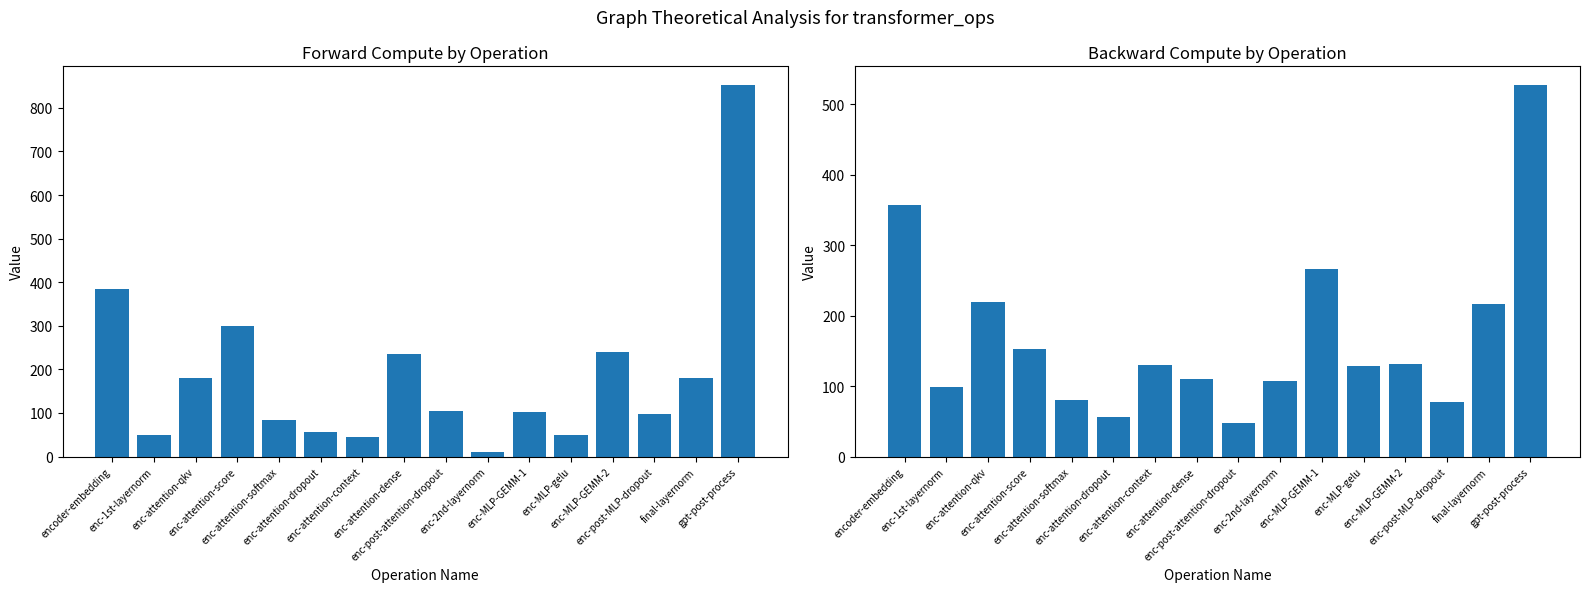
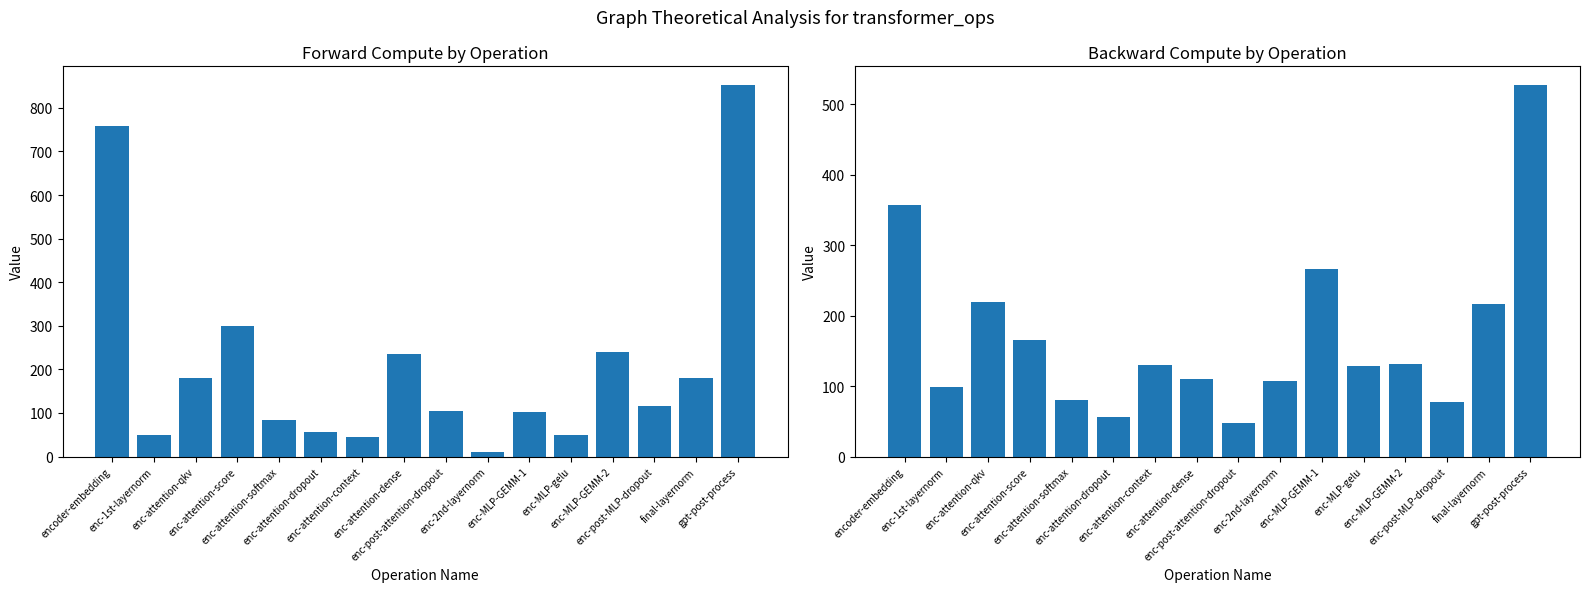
  {
    "Forward Compute by Operation": {
-     "encoder-embedding": 380,
+     "encoder-embedding": 760,
      "enc-1st-layernorm": 50,
      "enc-attention-qkv": 180,
      "enc-attention-score": 300,
      "enc-attention-softmax": 80,
      "enc-attention-dropout": 60,
      "enc-attention-context": 50,
      "enc-attention-dense": 230,
      "enc-post-attention-dropout": 100,
      "enc-2nd-layernorm": 10,
      "enc-MLP-GEMM-1": 100,
      "enc-MLP-gelu": 50,
      "enc-MLP-GEMM-2": 240,
-     "enc-post-MLP-dropout": 100,
+     "enc-post-MLP-dropout": 120,
      "final-layernorm": 180,
      "gpt-post-process": 850
    },
    "Backward Compute by Operation": {
      "encoder-embedding": 360,
      "enc-1st-layernorm": 100,
      "enc-attention-qkv": 220,
-     "enc-attention-score": 150,
+     "enc-attention-score": 170,
      "enc-attention-softmax": 80,
      "enc-attention-dropout": 60,
      "enc-attention-context": 130,
      "enc-attention-dense": 110,
      "enc-post-attention-dropout": 50,
      "enc-2nd-layernorm": 110,
      "enc-MLP-GEMM-1": 270,
      "enc-MLP-gelu": 130,
      "enc-MLP-GEMM-2": 130,
      "enc-post-MLP-dropout": 80,
      "final-layernorm": 220,
      "gpt-post-process": 530
    }
  }
